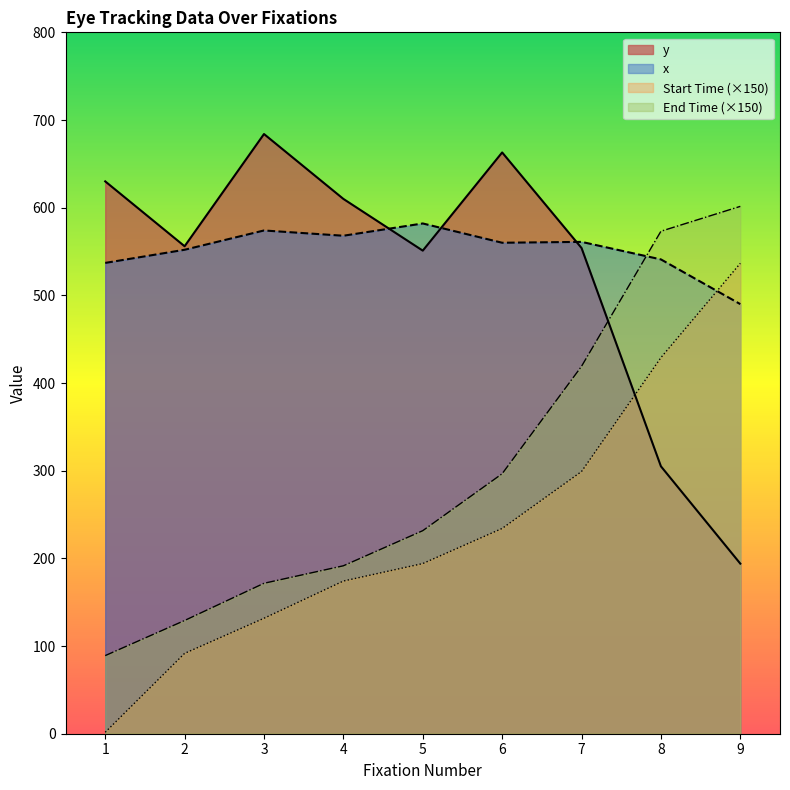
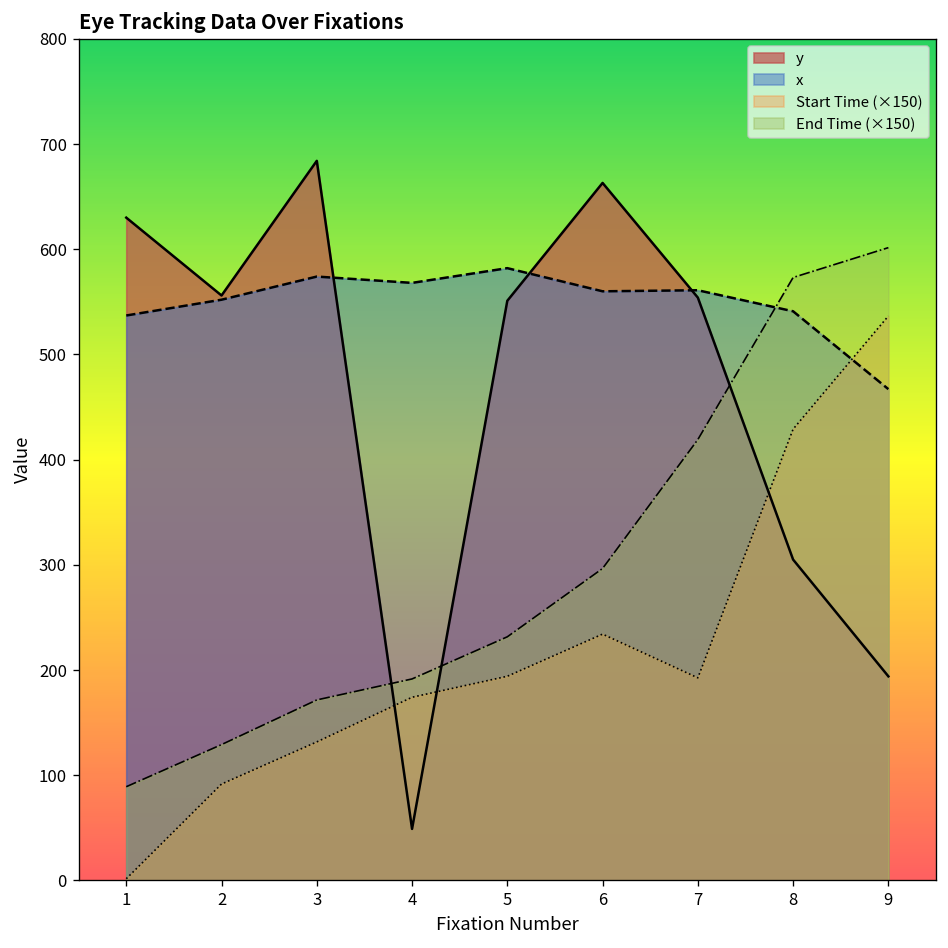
  {
    "y": {
      "1": 630,
      "2": 560,
      "3": 680,
-     "4": 610,
+     "4": 50,
      "5": 550,
      "6": 660,
      "7": 550,
      "8": 310,
      "9": 190
    },
    "x": {
      "1": 540,
      "2": 550,
      "3": 570,
      "4": 570,
      "5": 580,
      "6": 560,
      "7": 560,
      "8": 540,
-     "9": 490
+     "9": 470
    },
    "Start Time (×150)": {
      "1": 0,
      "2": 90,
      "3": 130,
      "4": 170,
      "5": 190,
      "6": 230,
-     "7": 300,
+     "7": 190,
      "8": 430,
      "9": 540
    },
    "End Time (×150)": {
      "1": 90,
      "2": 130,
      "3": 170,
      "4": 190,
      "5": 230,
      "6": 300,
      "7": 420,
      "8": 570,
      "9": 600
    }
  }
